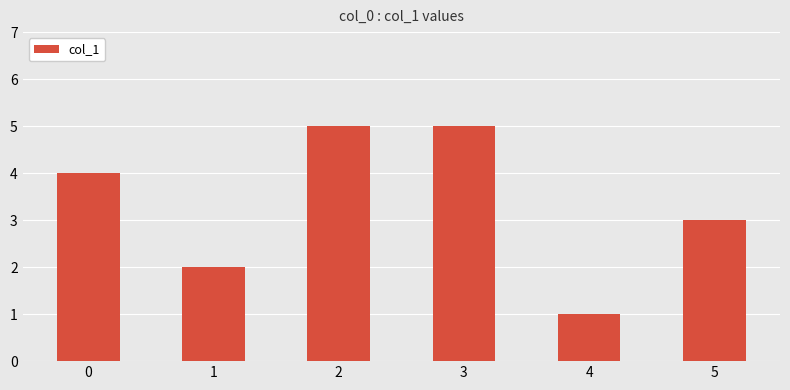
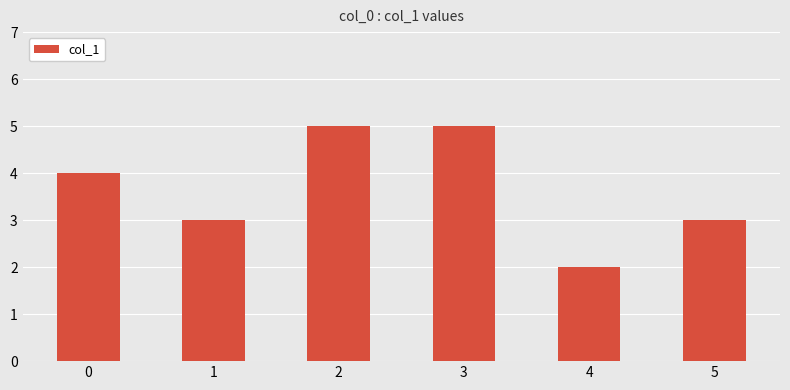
  {
    "0": 4,
-   "1": 2,
+   "1": 3,
    "2": 5,
    "3": 5,
-   "4": 1,
+   "4": 2,
    "5": 3
  }
